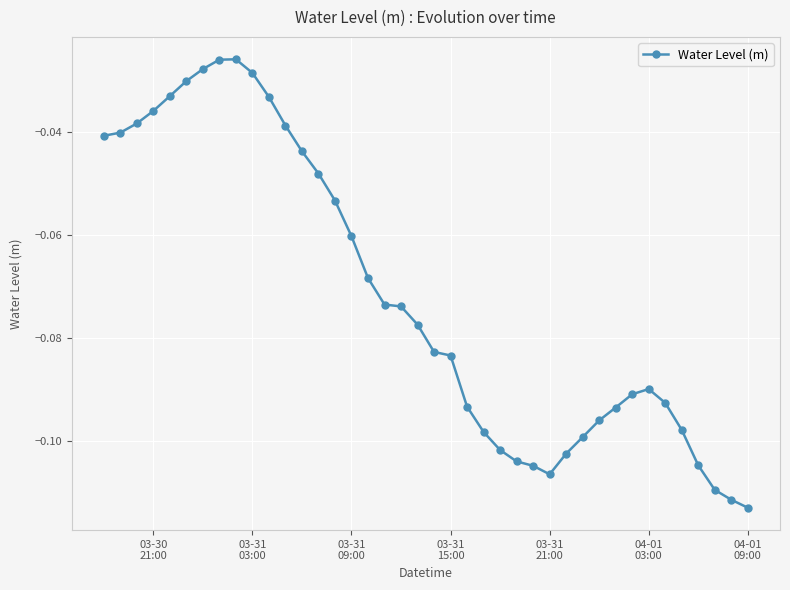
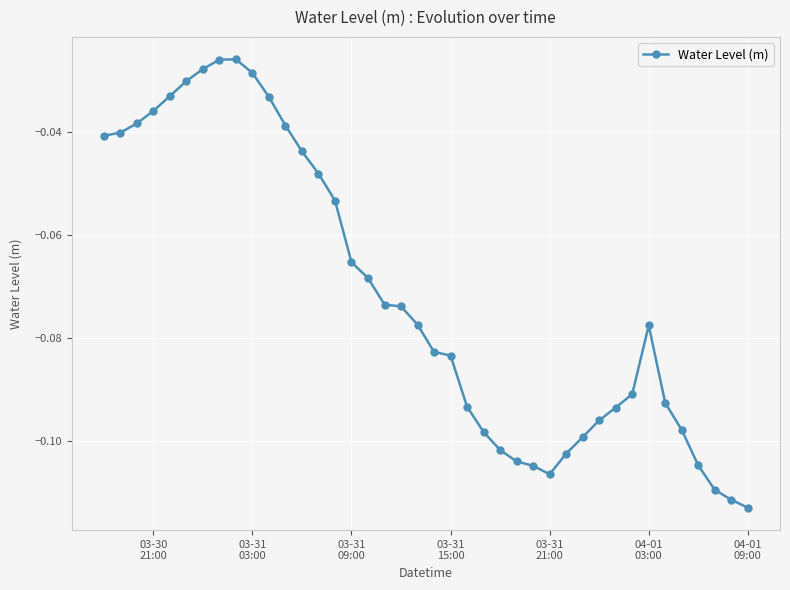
  {
    "03-30 21:00": -0.036,
    "03-31 03:00": -0.028,
-   "03-31 09:00": -0.060,
+   "03-31 09:00": -0.065,
    "03-31 15:00": -0.083,
    "03-31 21:00": -0.106,
-   "04-01 03:00": -0.090,
+   "04-01 03:00": -0.077,
    "04-01 09:00": -0.113
  }
